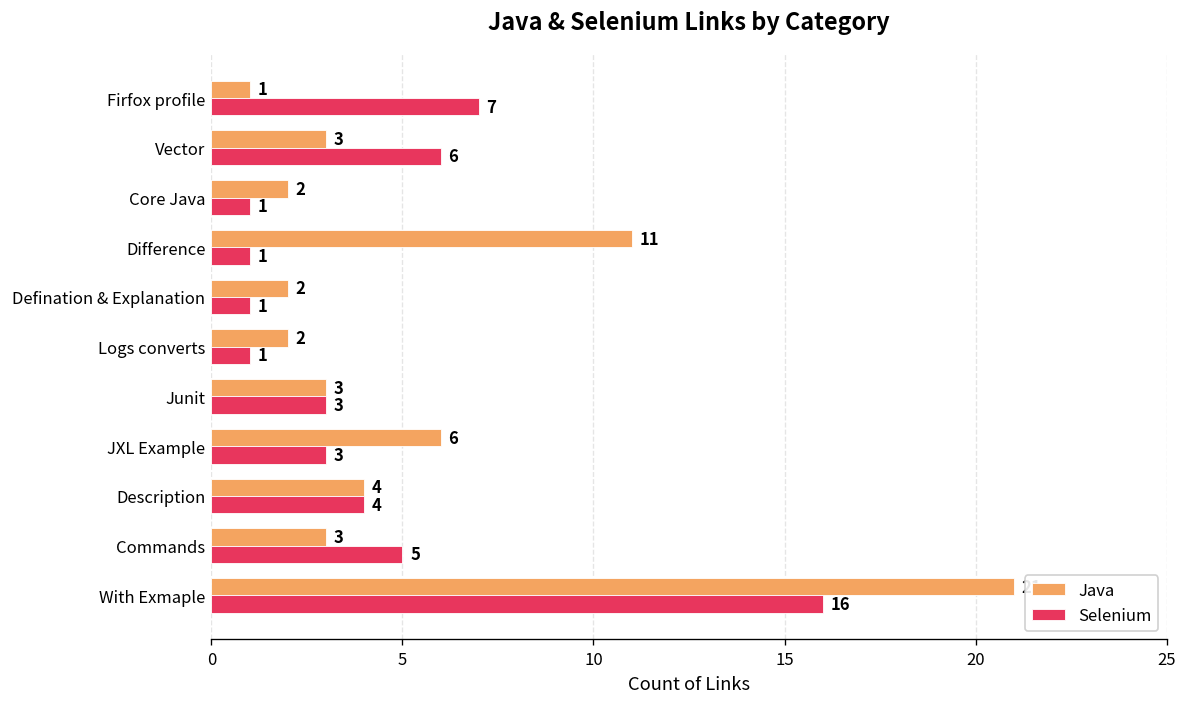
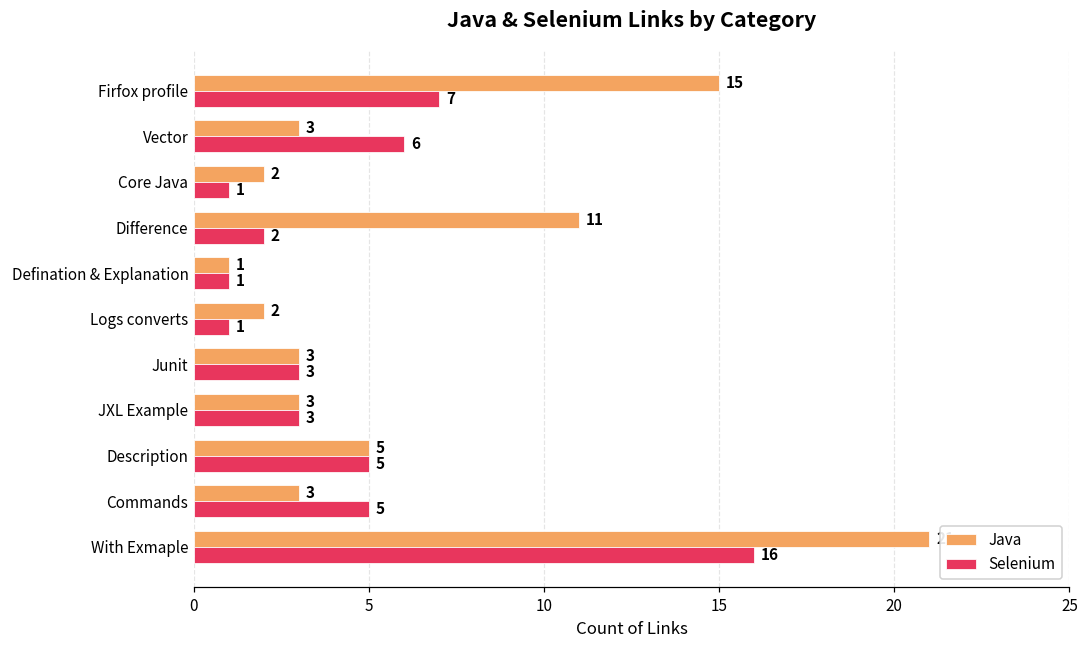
  {
    "Java": {
-     "Firfox profile": 1,
+     "Firfox profile": 15,
      "Vector": 3,
      "Core Java": 2,
      "Difference": 11,
-     "Defination & Explanation": 2,
+     "Defination & Explanation": 1,
      "Logs converts": 2,
      "Junit": 3,
-     "JXL Example": 6,
-     "Description": 4,
+     "JXL Example": 3,
+     "Description": 5,
      "Commands": 3
    },
    "Selenium": {
      "Firfox profile": 7,
      "Vector": 6,
      "Core Java": 1,
-     "Difference": 1,
+     "Difference": 2,
      "Defination & Explanation": 1,
      "Logs converts": 1,
      "Junit": 3,
      "JXL Example": 3,
-     "Description": 4,
+     "Description": 5,
      "Commands": 5,
      "With Exmaple": 16
    }
  }
